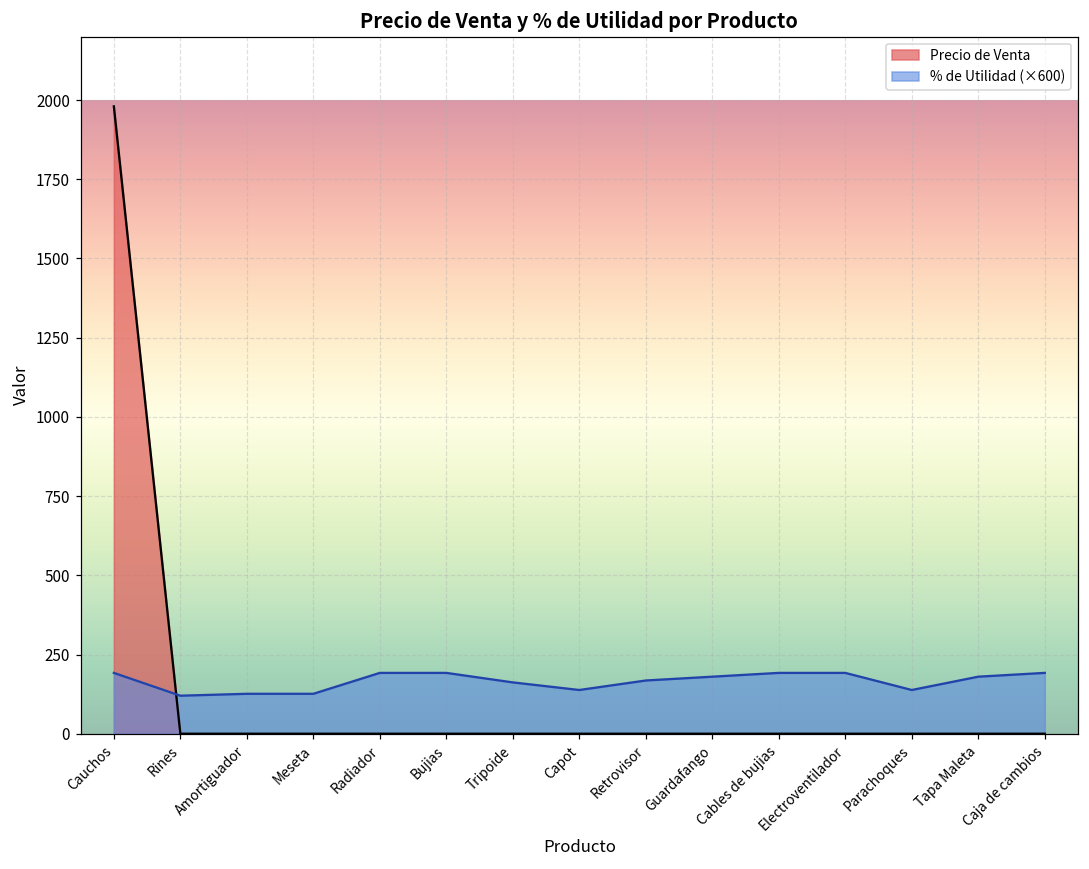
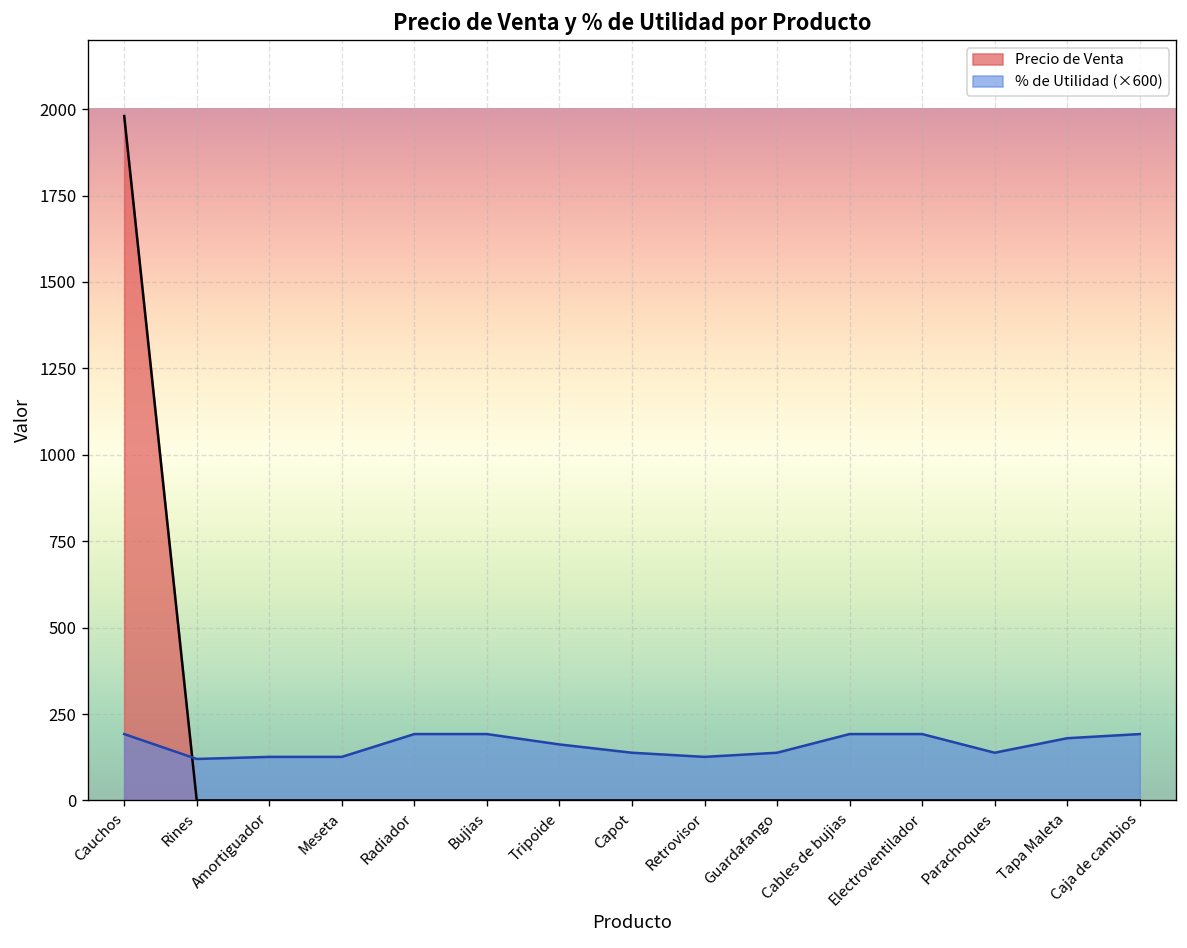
  {
    "Precio de Venta": {
      "Cauchos": 1980,
      "Rines": 0,
      "Amortiguador": 0,
      "Meseta": 0,
      "Radiador": 0,
      "Bujias": 0,
      "Tripoide": 0,
      "Capot": 0,
      "Retrovisor": 0,
      "Guardafango": 0,
      "Cables de bujias": 0,
      "Electroventilador": 0,
      "Parachoques": 0,
      "Tapa Maleta": 0,
      "Caja de cambios": 0
    },
    "% de Utilidad (×600)": {
      "Cauchos": 190,
      "Rines": 120,
      "Amortiguador": 130,
      "Meseta": 130,
      "Radiador": 190,
      "Bujias": 190,
      "Tripoide": 160,
      "Capot": 140,
-     "Retrovisor": 170,
-     "Guardafango": 180,
+     "Retrovisor": 130,
+     "Guardafango": 140,
      "Cables de bujias": 190,
      "Electroventilador": 190,
      "Parachoques": 140,
      "Tapa Maleta": 180,
      "Caja de cambios": 190
    }
  }
